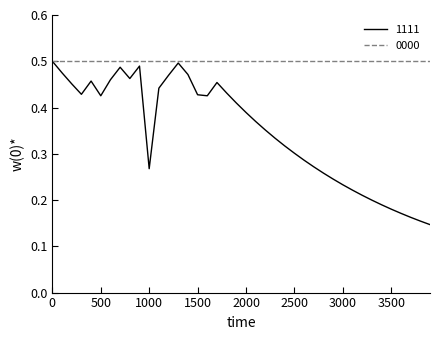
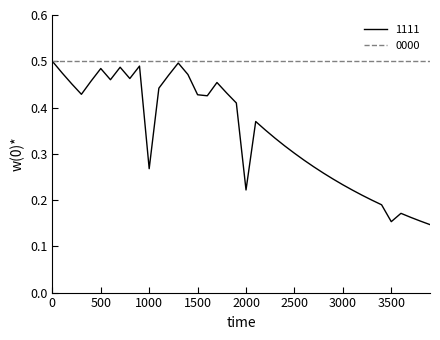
  {
    "1111": {
-     "500": 0.43,
+     "500": 0.48,
      "1000": 0.27,
      "1500": 0.43,
-     "2000": 0.39,
+     "2000": 0.22,
      "2500": 0.30,
      "3000": 0.23,
-     "3500": 0.18
+     "3500": 0.15
    },
    "0000": {
      "500": 0.50,
      "1000": 0.50,
      "1500": 0.50,
      "2000": 0.50,
      "2500": 0.50,
      "3000": 0.50,
      "3500": 0.50
    }
  }
